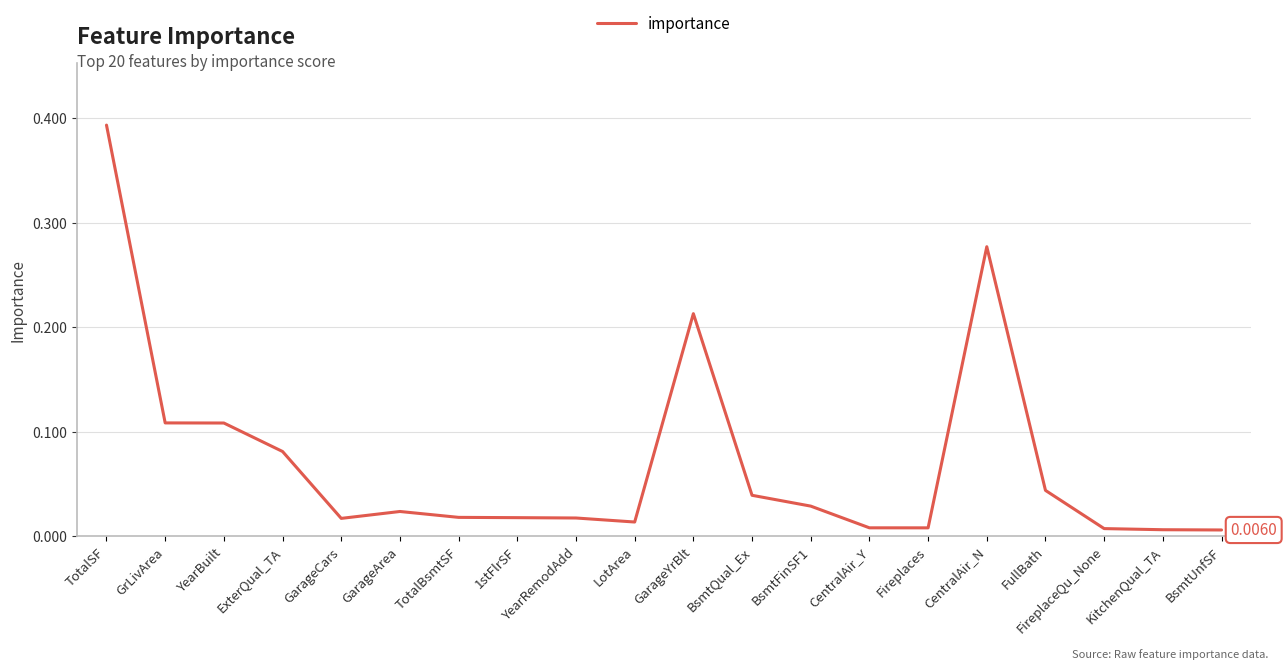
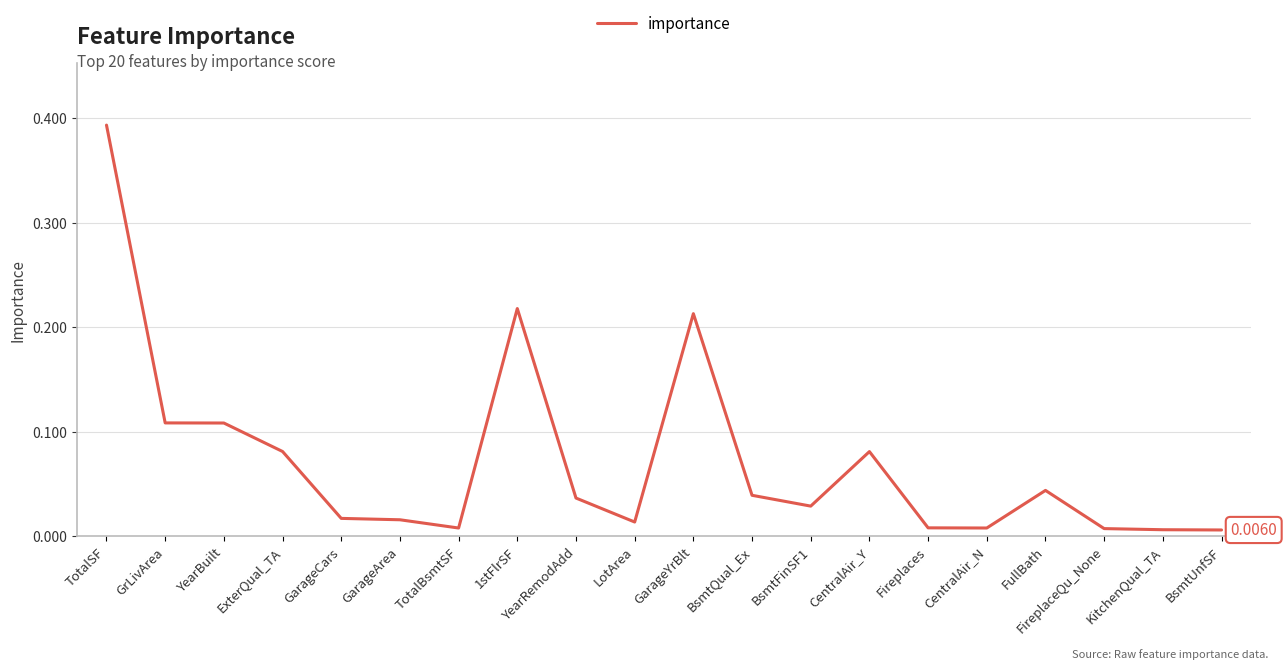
  {
    "TotalSF": 0.393,
    "GrLivArea": 0.108,
    "YearBuilt": 0.108,
    "ExterQual_TA": 0.081,
    "GarageCars": 0.017,
-   "GarageArea": 0.024,
-   "TotalBsmtSF": 0.018,
-   "1stFlrSF": 0.018,
-   "YearRemodAdd": 0.018,
+   "GarageArea": 0.016,
+   "TotalBsmtSF": 0.008,
+   "1stFlrSF": 0.218,
+   "YearRemodAdd": 0.037,
    "LotArea": 0.014,
    "GarageYrBlt": 0.213,
    "BsmtQual_Ex": 0.039,
    "BsmtFinSF1": 0.029,
-   "CentralAir_Y": 0.008,
+   "CentralAir_Y": 0.081,
    "Fireplaces": 0.008,
-   "CentralAir_N": 0.277,
+   "CentralAir_N": 0.008,
    "FullBath": 0.044,
    "FireplaceQu_None": 0.007,
    "KitchenQual_TA": 0.006
  }
